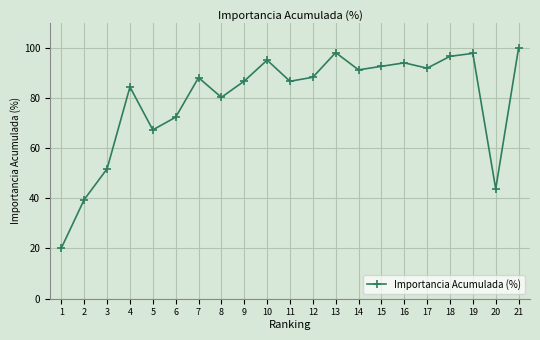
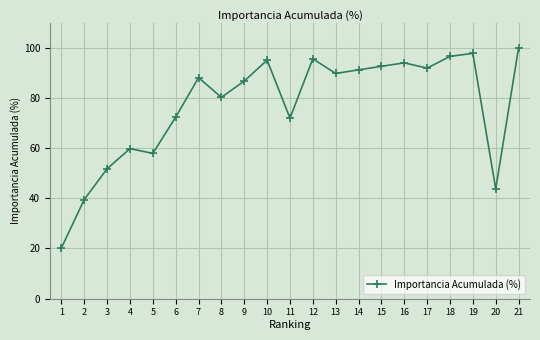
  {
    "1": 20,
    "2": 40,
    "3": 52,
-   "4": 84,
-   "5": 67,
+   "4": 60,
+   "5": 58,
    "6": 72,
    "7": 88,
    "8": 80,
    "9": 87,
    "10": 95,
-   "11": 87,
-   "12": 88,
-   "13": 98,
+   "11": 72,
+   "12": 96,
+   "13": 90,
    "14": 91,
    "15": 93,
    "16": 94,
    "17": 92,
    "18": 97,
    "19": 98,
    "20": 44,
    "21": 100
  }
